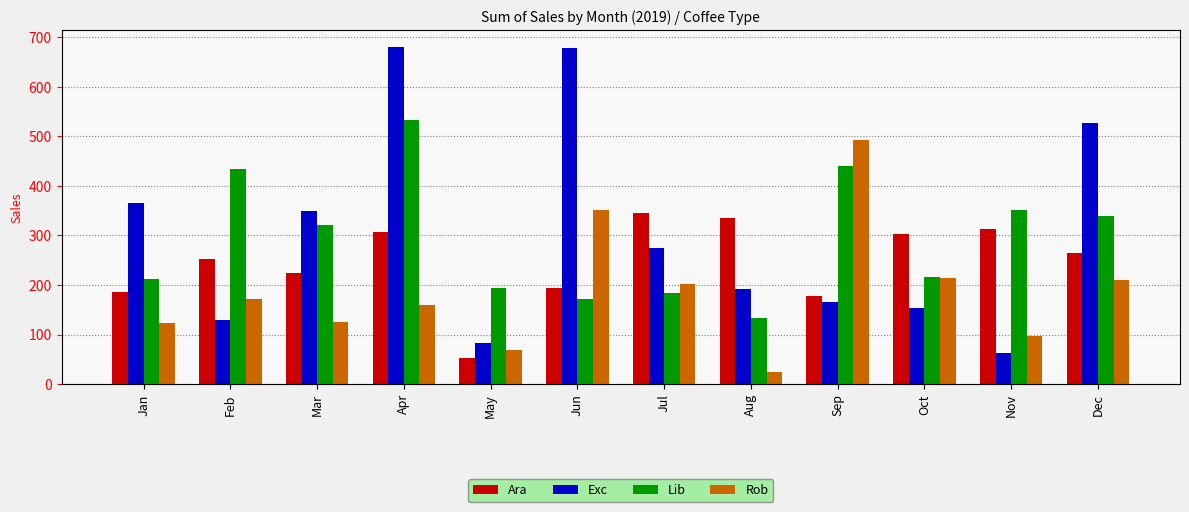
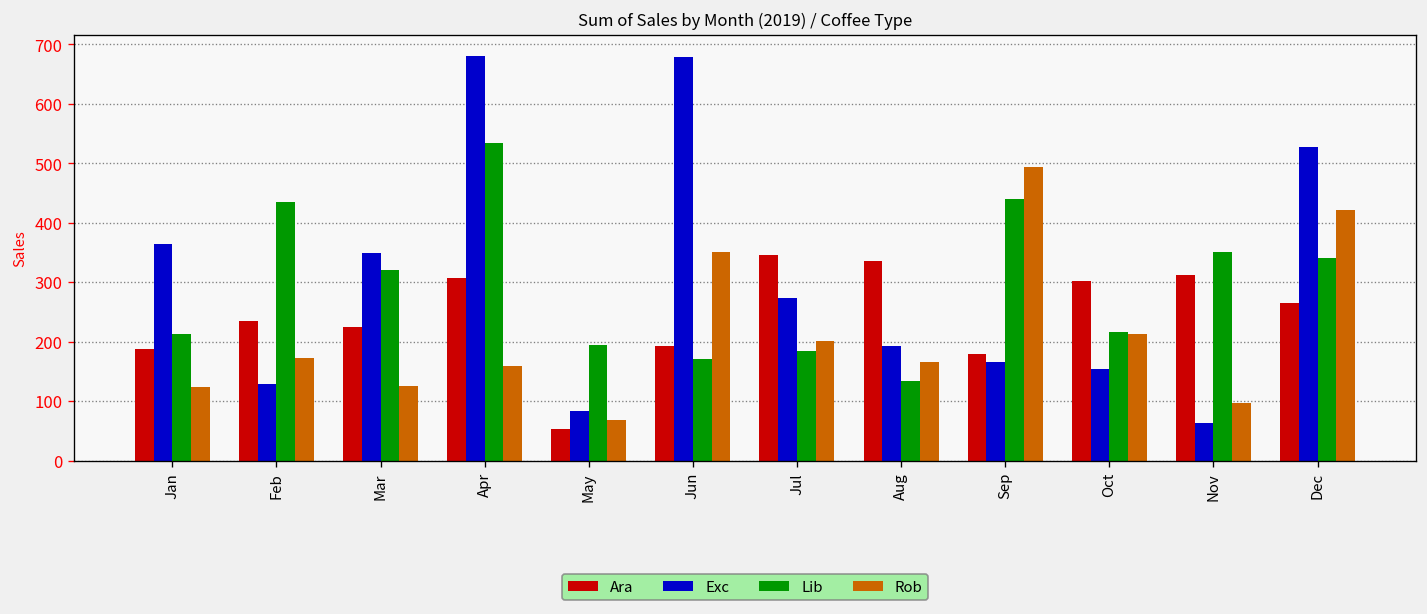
  {
    "Ara": {
      "Jan": 190,
-     "Feb": 250,
+     "Feb": 240,
      "Mar": 220,
      "Apr": 310,
      "May": 50,
      "Jun": 190,
      "Jul": 350,
      "Aug": 330,
      "Sep": 180,
      "Oct": 300,
      "Nov": 310,
      "Dec": 270
    },
    "Exc": {
      "Jan": 360,
      "Feb": 130,
      "Mar": 350,
      "Apr": 680,
      "May": 80,
      "Jun": 680,
      "Jul": 270,
      "Aug": 190,
      "Sep": 170,
      "Oct": 150,
      "Nov": 60,
      "Dec": 530
    },
    "Lib": {
      "Jan": 210,
      "Feb": 430,
      "Mar": 320,
      "Apr": 530,
      "May": 190,
      "Jun": 170,
      "Jul": 180,
      "Aug": 130,
      "Sep": 440,
      "Oct": 220,
      "Nov": 350,
      "Dec": 340
    },
    "Rob": {
      "Jan": 120,
      "Feb": 170,
      "Mar": 130,
      "Apr": 160,
      "May": 70,
      "Jun": 350,
      "Jul": 200,
-     "Aug": 20,
+     "Aug": 170,
      "Sep": 490,
      "Oct": 210,
      "Nov": 100,
-     "Dec": 210
+     "Dec": 420
    }
  }
